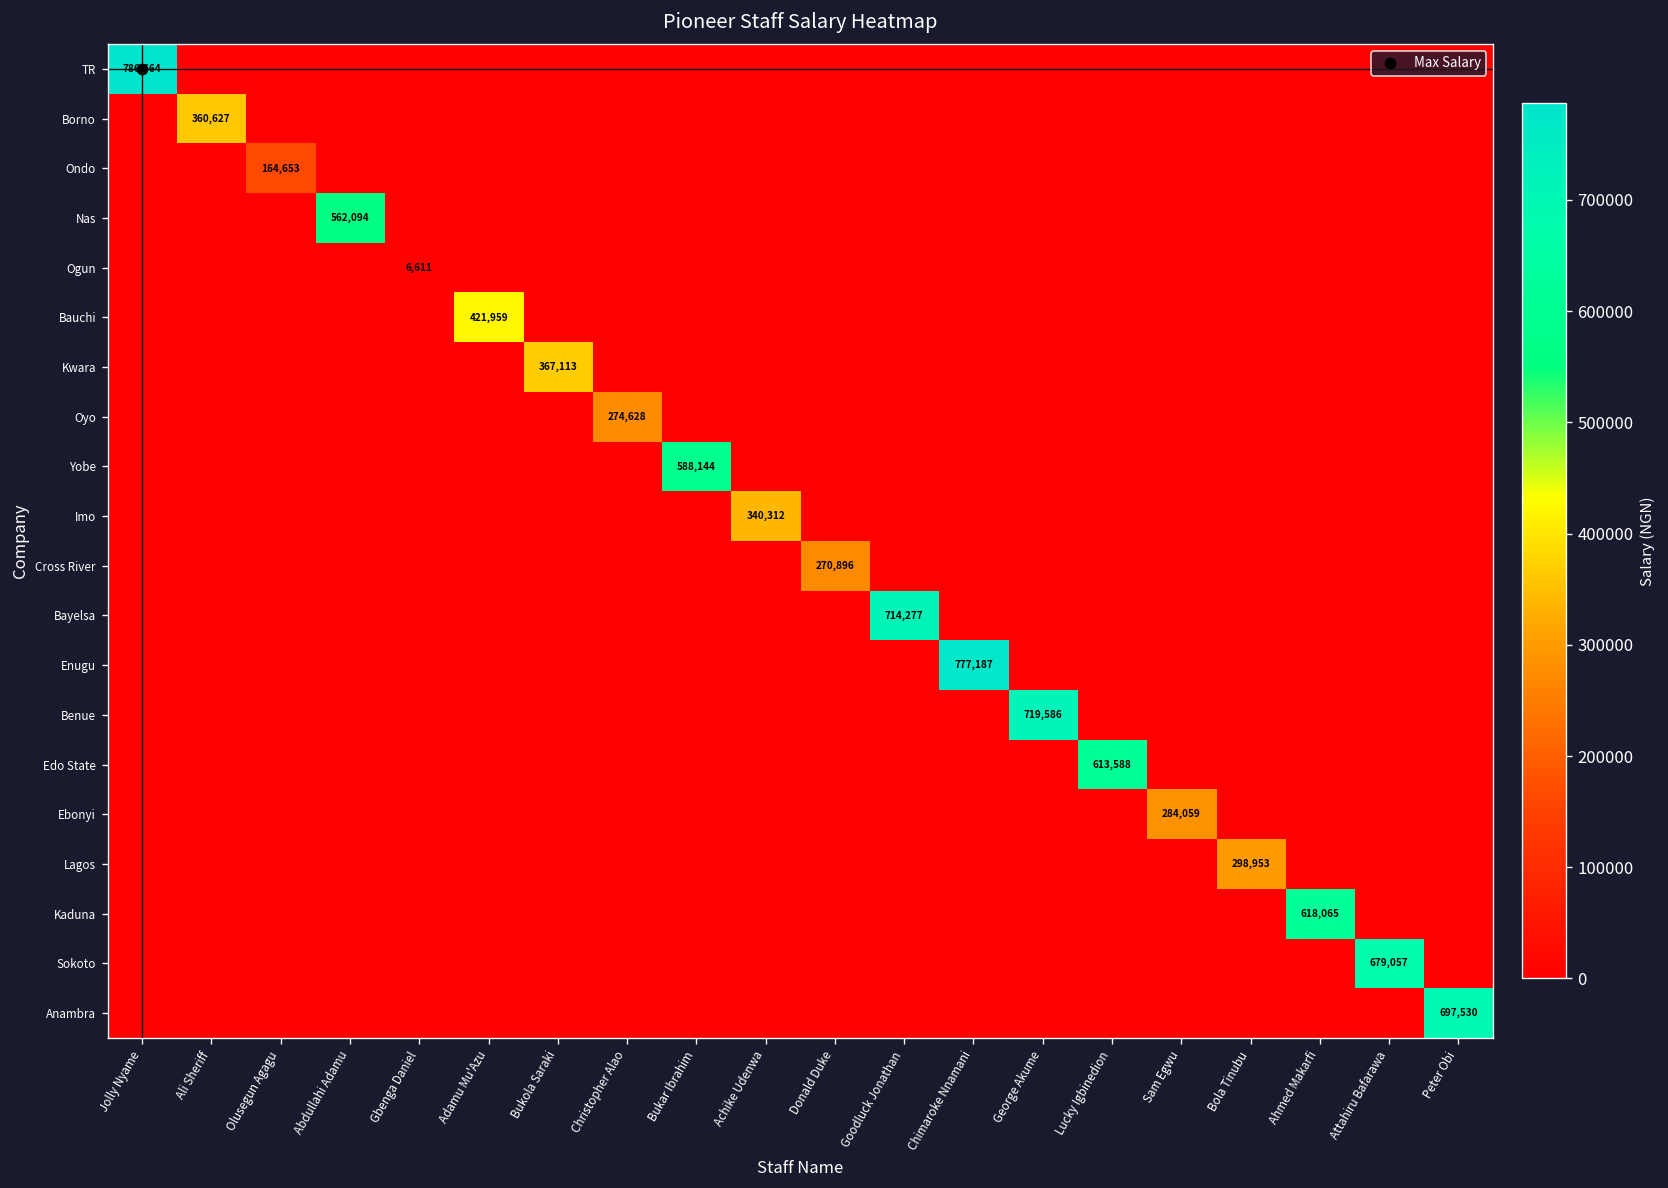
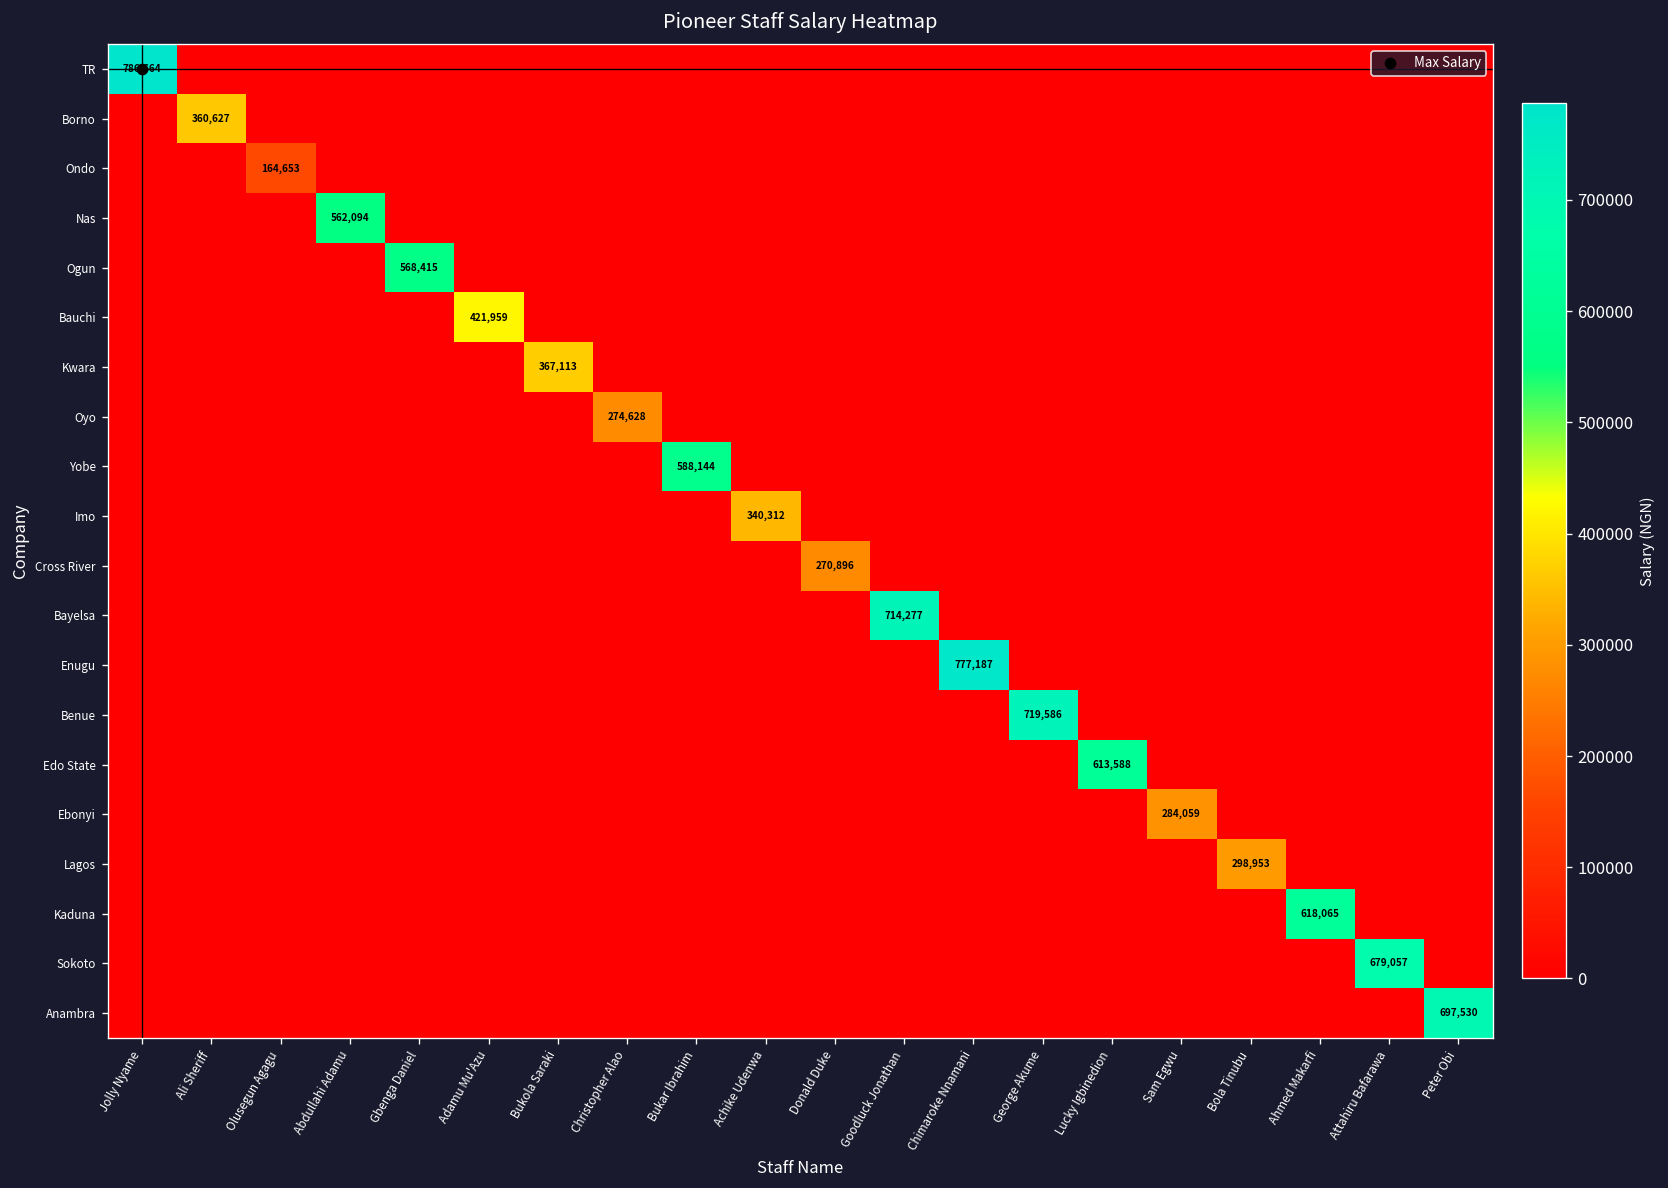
  {
    "Borno": {
      "Ali Sheriff": "360,627"
    },
    "Ondo": {
      "Olusegun Agagu": "164,653"
    },
    "Nas": {
      "Abdullahi Adamu": "562,094"
    },
    "Ogun": {
-     "Gbenga Daniel": "6,611"
+     "Gbenga Daniel": "568,415"
    },
    "Bauchi": {
      "Adamu Mu'Azu": "421,959"
    },
    "Kwara": {
      "Bukola Saraki": "367,113"
    },
    "Oyo": {
      "Christopher Alao": "274,628"
    },
    "Yobe": {
      "Bukar Ibrahim": "588,144"
    },
    "Imo": {
      "Achike Udenwa": "340,312"
    },
    "Cross River": {
      "Donald Duke": "270,896"
    },
    "Bayelsa": {
      "Goodluck Jonathan": "714,277"
    },
    "Enugu": {
      "Chimaroke Nnamani": "777,187"
    },
    "Benue": {
      "George Akume": "719,586"
    },
    "Edo State": {
      "Lucky Igbinedion": "613,588"
    },
    "Ebonyi": {
      "Sam Egwu": "284,059"
    },
    "Lagos": {
      "Bola Tinubu": "298,953"
    },
    "Kaduna": {
      "Ahmed Makarfi": "618,065"
    },
    "Sokoto": {
      "Attahiru Bafarawa": "679,057"
    },
    "Anambra": {
      "Peter Obi": "697,530"
    }
  }
